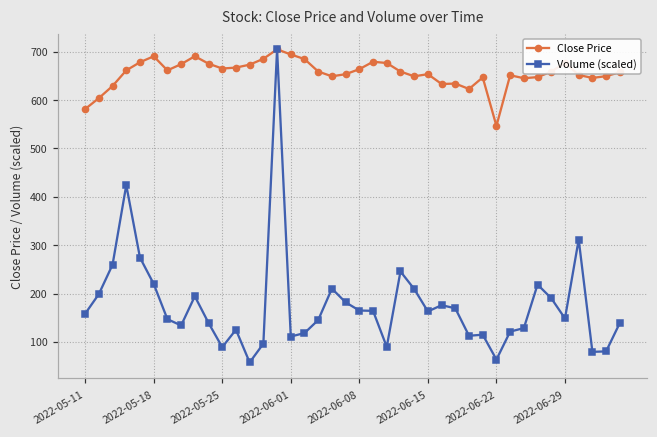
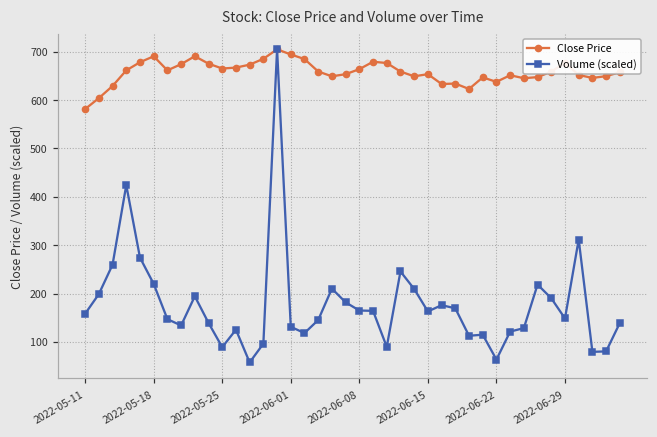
  {
    "Close Price": {
      "2022-05-11": 580,
      "2022-05-18": 690,
      "2022-05-25": 670,
      "2022-06-01": 690,
      "2022-06-08": 660,
      "2022-06-15": 650,
-     "2022-06-22": 550
+     "2022-06-22": 640
    },
    "Volume (scaled)": {
      "2022-05-11": 160,
      "2022-05-18": 220,
      "2022-05-25": 90,
-     "2022-06-01": 110,
+     "2022-06-01": 130,
      "2022-06-08": 160,
      "2022-06-15": 160,
      "2022-06-22": 60,
      "2022-06-29": 150
    }
  }
